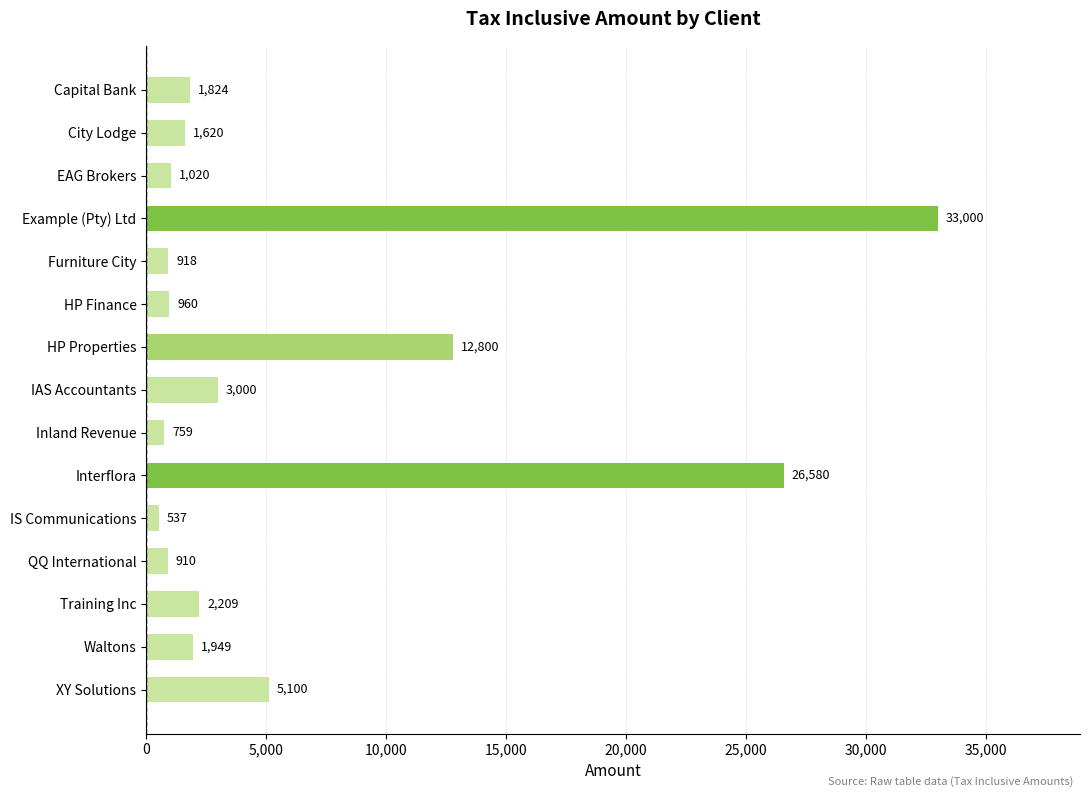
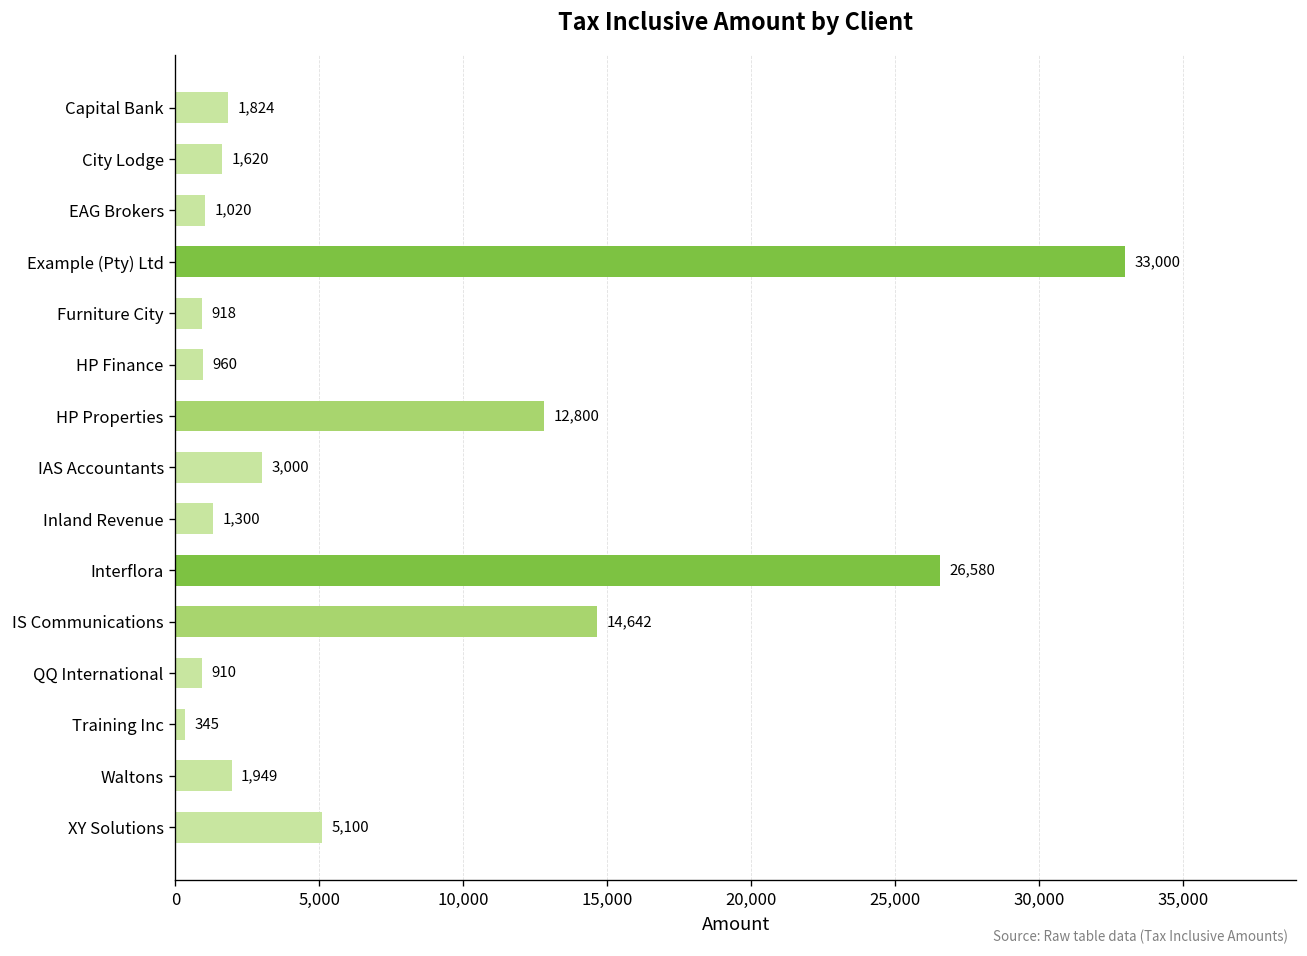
  {
    "Capital Bank": "1,824",
    "City Lodge": "1,620",
    "EAG Brokers": "1,020",
    "Example (Pty) Ltd": "33,000",
    "Furniture City": "918",
    "HP Finance": "960",
    "HP Properties": "12,800",
    "IAS Accountants": "3,000",
-   "Inland Revenue": "759",
+   "Inland Revenue": "1,300",
    "Interflora": "26,580",
-   "IS Communications": "537",
+   "IS Communications": "14,642",
    "QQ International": "910",
-   "Training Inc": "2,209",
+   "Training Inc": "345",
    "Waltons": "1,949",
    "XY Solutions": "5,100"
  }
